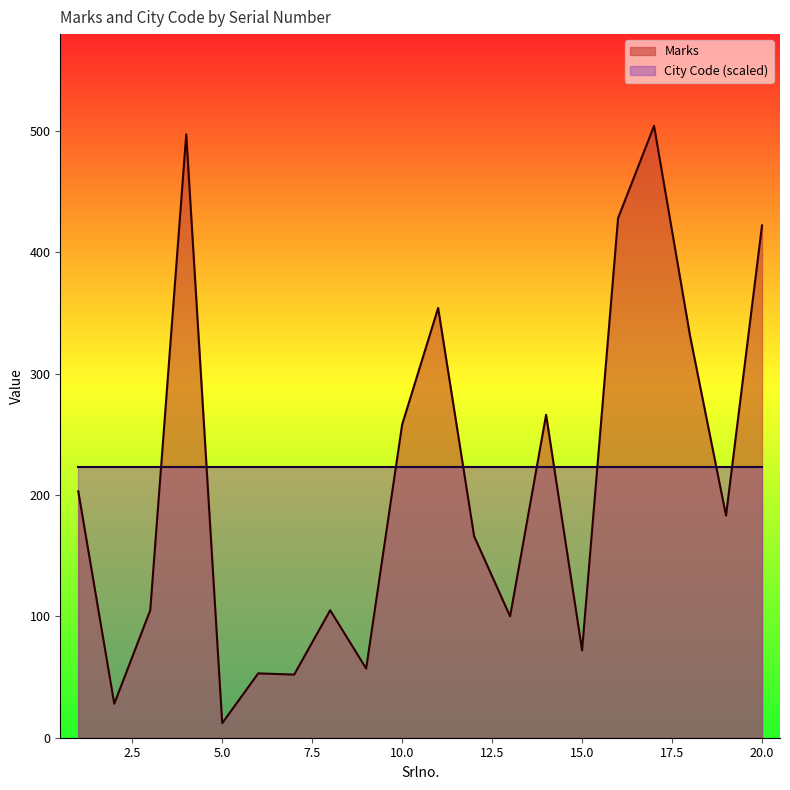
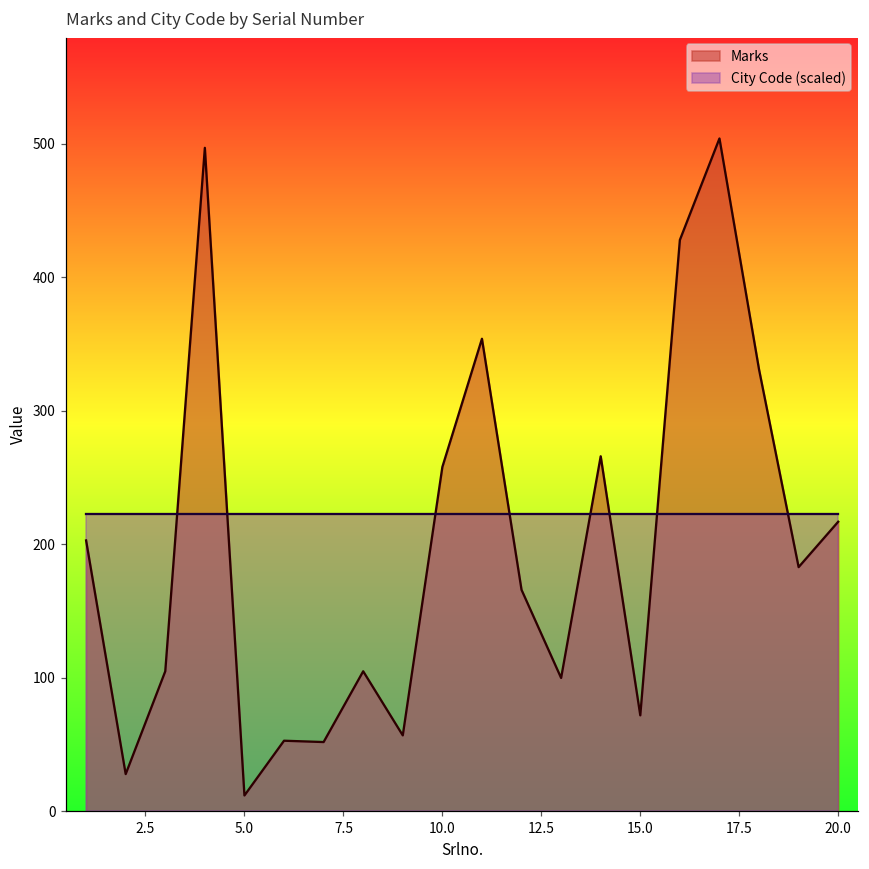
  {
    "Marks": {
      "5.0": 12,
      "10.0": 258,
      "15.0": 72,
-     "20.0": 422
+     "20.0": 217
    },
    "City Code (scaled)": {
      "5.0": 223,
      "10.0": 223,
      "15.0": 223,
      "20.0": 223
    }
  }
